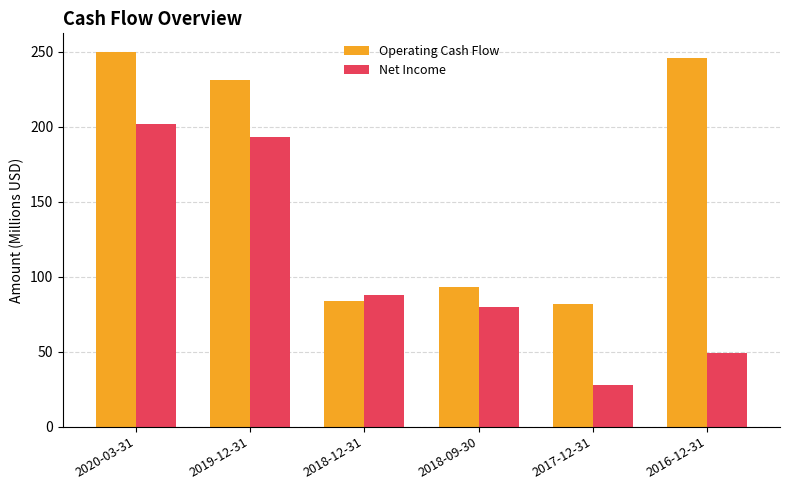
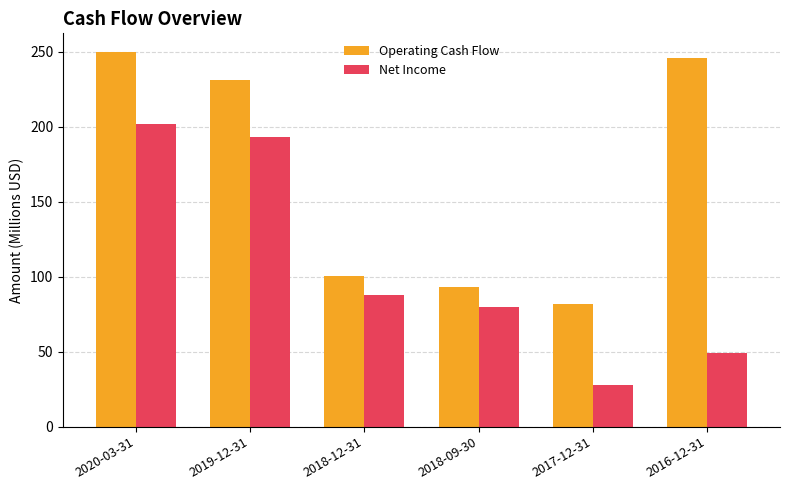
  {
    "Operating Cash Flow": {
      "2020-03-31": 250,
      "2019-12-31": 232,
-     "2018-12-31": 84,
+     "2018-12-31": 100,
      "2018-09-30": 93,
      "2017-12-31": 82,
      "2016-12-31": 246
    },
    "Net Income": {
      "2020-03-31": 202,
      "2019-12-31": 193,
      "2018-12-31": 88,
      "2018-09-30": 80,
      "2017-12-31": 28,
      "2016-12-31": 49
    }
  }
